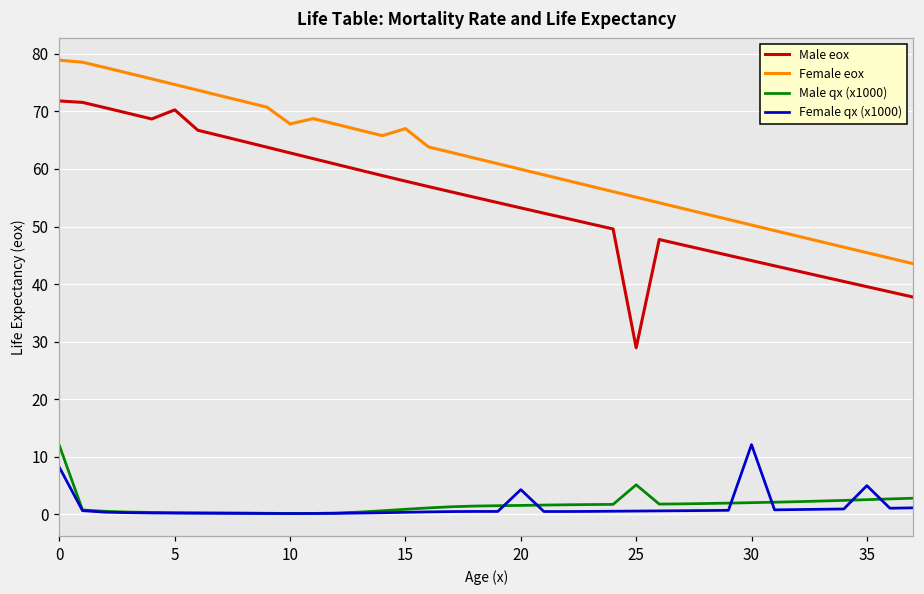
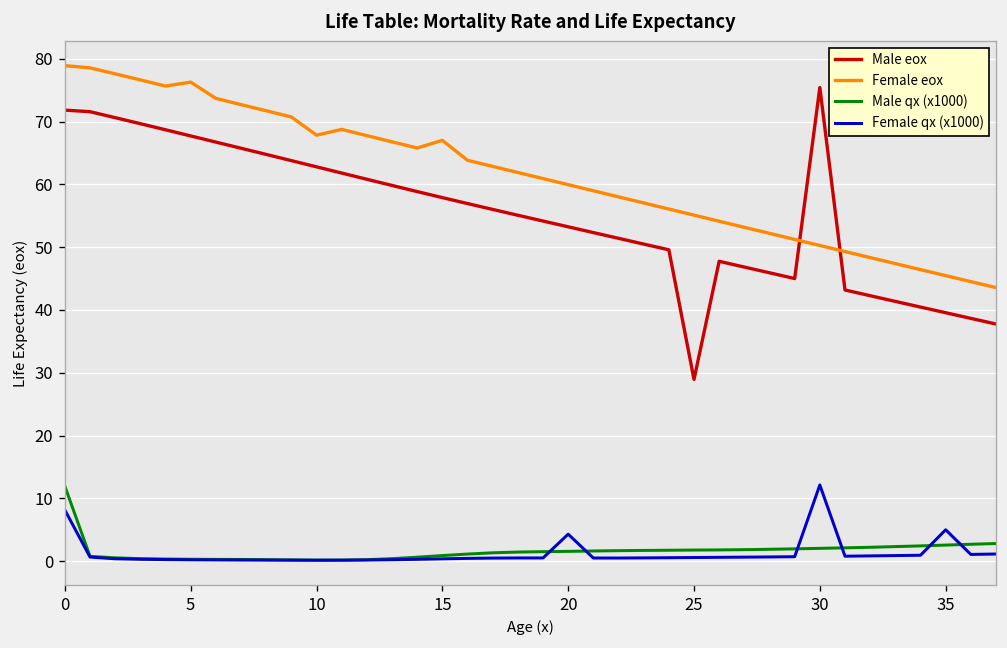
  {
    "Male eox": {
      "0": 72,
-     "5": 70,
+     "5": 68,
      "10": 63,
      "15": 58,
      "20": 53,
      "25": 29,
-     "30": 44,
+     "30": 75,
      "35": 40
    },
    "Female eox": {
      "0": 79,
-     "5": 75,
+     "5": 76,
      "10": 68,
      "15": 67,
      "20": 60,
      "25": 55,
      "30": 50,
      "35": 45
    },
    "Male qx (x1000)": {
      "0": 12,
      "15": 1,
      "20": 2,
-     "25": 5,
+     "25": 2,
      "30": 2,
      "35": 3
    },
    "Female qx (x1000)": {
      "0": 8,
      "15": 0,
      "20": 4,
      "25": 1,
      "30": 12,
      "35": 5
    }
  }
